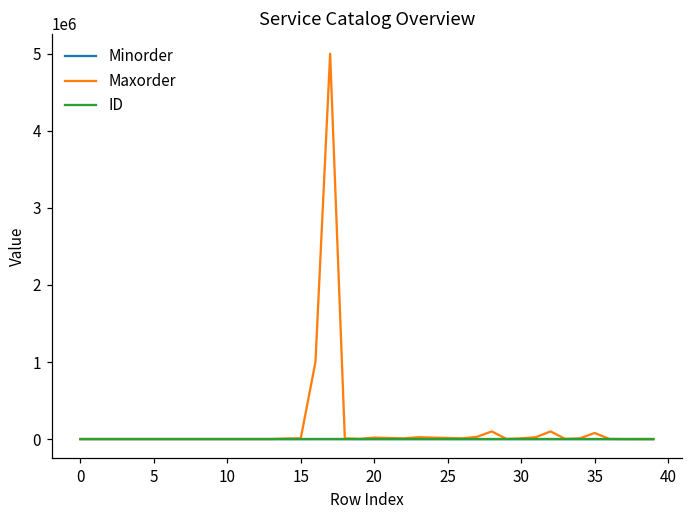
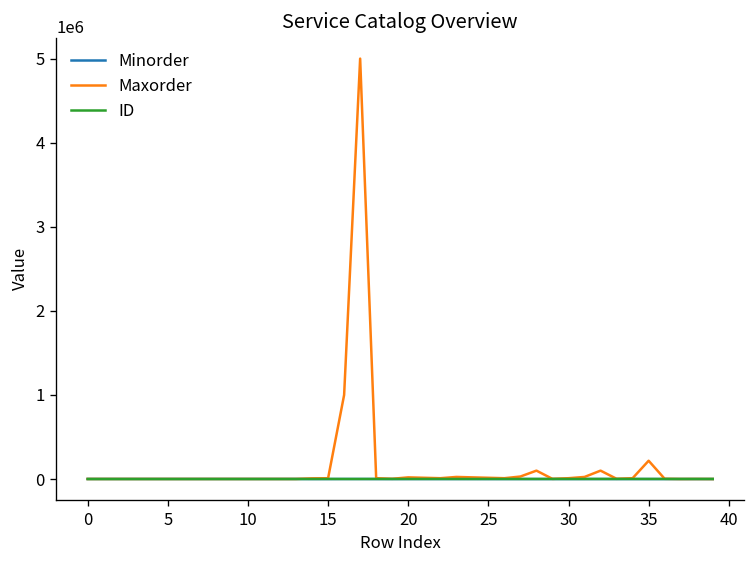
  {
    "ID": {
      "35": 0
    },
    "Maxorder": {
-     "35": 100000
+     "35": 200000
    }
  }
